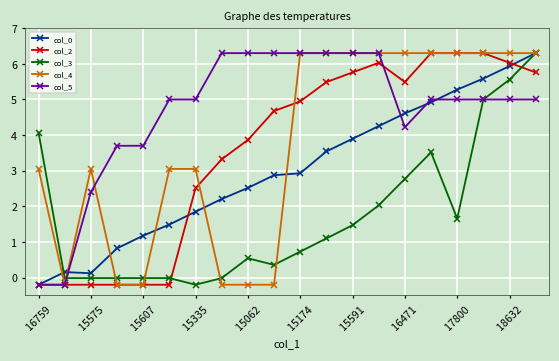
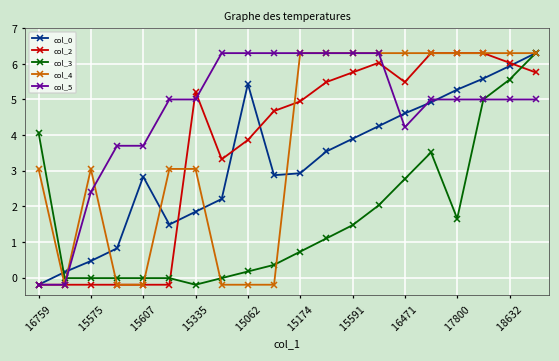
  {
    "col_0": {
-     "15575": 0.1,
-     "15607": 1.2,
+     "15575": 0.5,
+     "15607": 2.8,
      "15335": 1.8,
-     "15062": 2.5,
+     "15062": 5.4,
      "15174": 2.9,
      "15591": 3.9,
      "16471": 4.6,
      "17800": 5.3,
      "18632": 5.9
    },
    "col_2": {
      "15575": -0.2,
-     "15335": 2.5,
+     "15335": 5.2,
      "15062": 3.9,
      "15174": 4.9,
      "15591": 5.8,
      "16471": 5.5,
      "18632": 6.0
    },
    "col_3": {
      "16759": 4.1,
      "15575": 0.0,
      "15607": 0.0,
      "15335": -0.2,
-     "15062": 0.5,
+     "15062": 0.2,
      "15174": 0.7,
      "15591": 1.5,
      "16471": 2.8,
      "17800": 1.7,
      "18632": 5.6
    },
    "col_4": {
      "16759": 3.1,
      "15575": 3.1,
      "15335": 3.1,
      "15062": -0.2,
      "16471": 6.3,
      "18632": 6.3
    },
    "col_5": {
      "15575": 2.4,
      "15607": 3.7,
      "15335": 5.0,
      "15062": 6.3,
      "16471": 4.2,
      "17800": 5.0,
      "18632": 5.0
    }
  }
